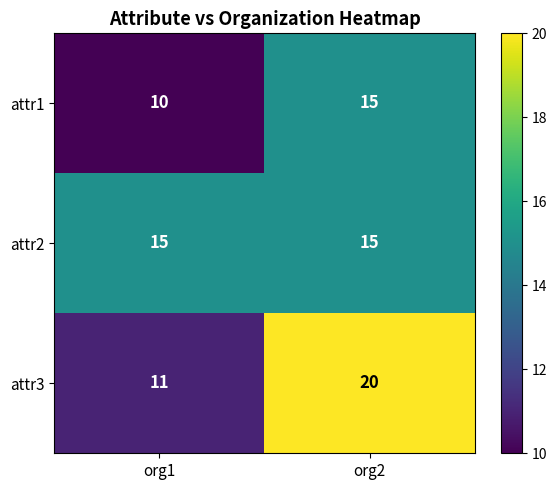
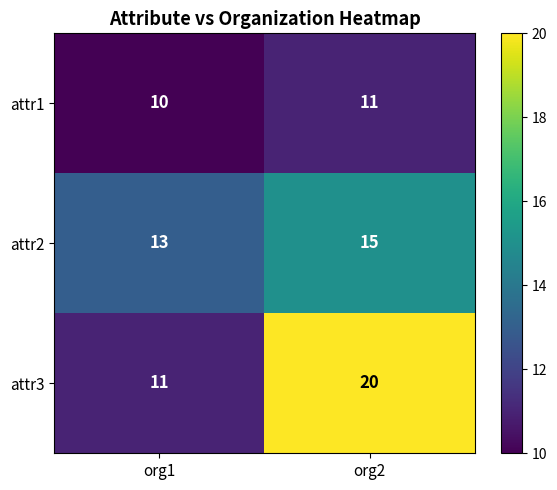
  {
    "attr1": {
      "org1": 10,
-     "org2": 15
+     "org2": 11
    },
    "attr2": {
-     "org1": 15,
+     "org1": 13,
      "org2": 15
    },
    "attr3": {
      "org1": 11,
      "org2": 20
    }
  }
